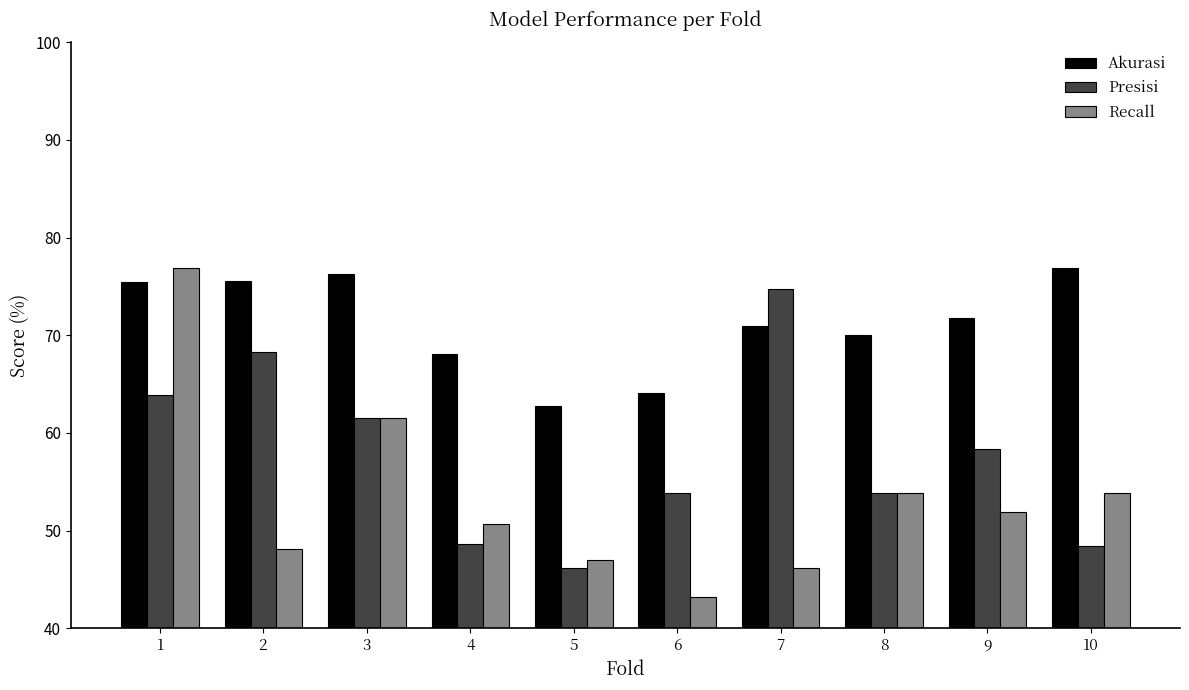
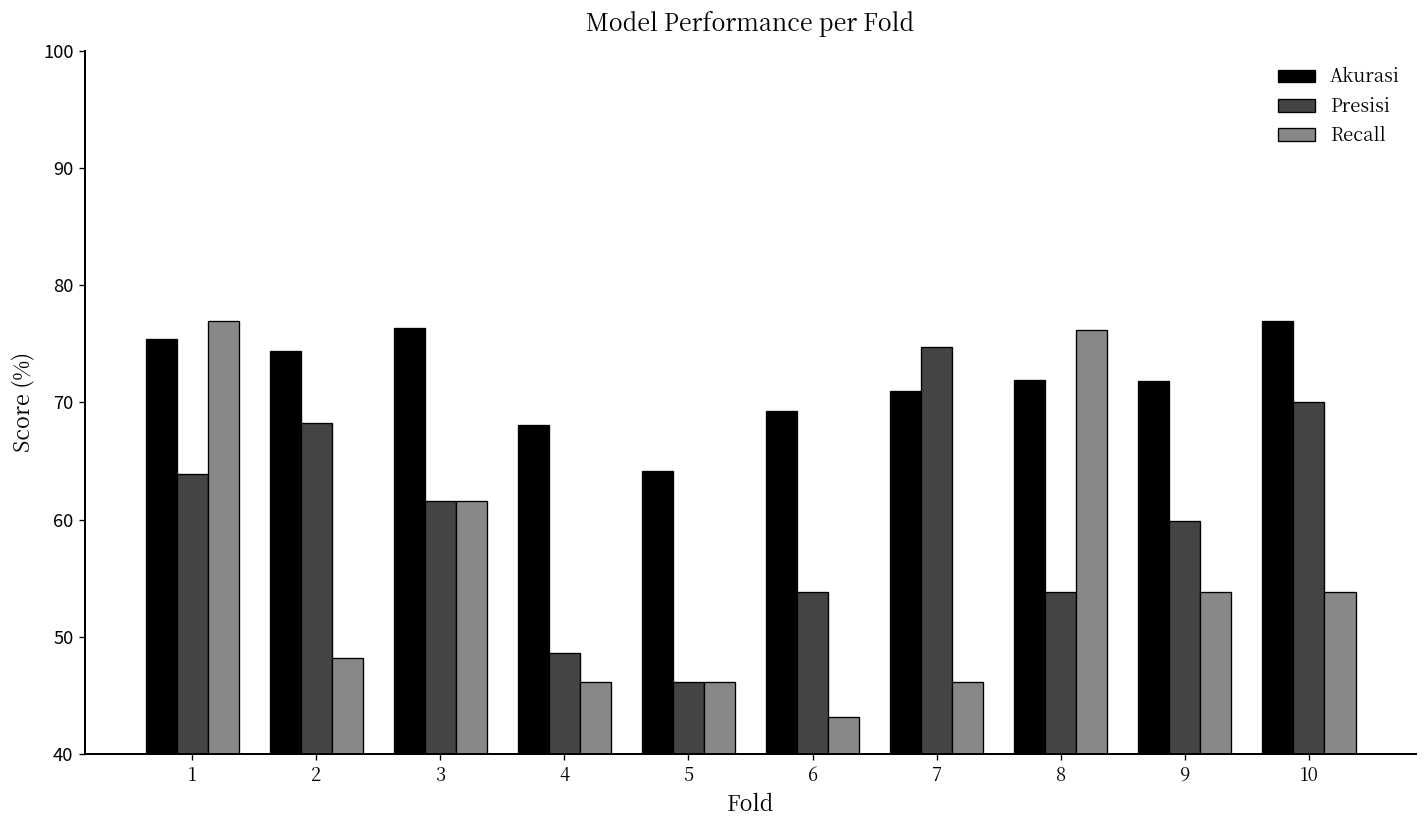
  {
    "Akurasi": {
      "1": 75,
-     "2": 76,
+     "2": 74,
      "3": 76,
      "4": 68,
-     "5": 63,
-     "6": 64,
+     "5": 64,
+     "6": 69,
      "7": 71,
-     "8": 70,
+     "8": 72,
      "9": 72,
      "10": 77
    },
    "Presisi": {
      "1": 64,
      "2": 68,
      "3": 62,
      "4": 49,
      "5": 46,
      "6": 54,
      "7": 75,
      "8": 54,
-     "9": 58,
-     "10": 48
+     "9": 60,
+     "10": 70
    },
    "Recall": {
      "1": 77,
      "2": 48,
      "3": 62,
-     "4": 51,
-     "5": 47,
+     "4": 46,
+     "5": 46,
      "6": 43,
      "7": 46,
-     "8": 54,
-     "9": 52,
+     "8": 76,
+     "9": 54,
      "10": 54
    }
  }
